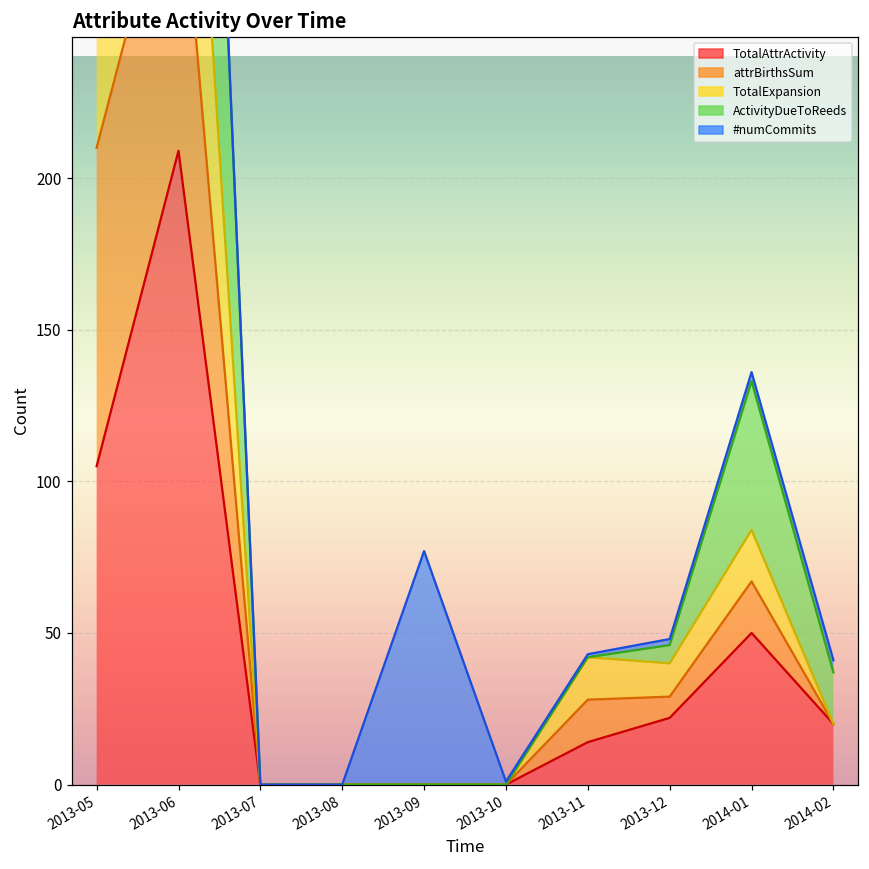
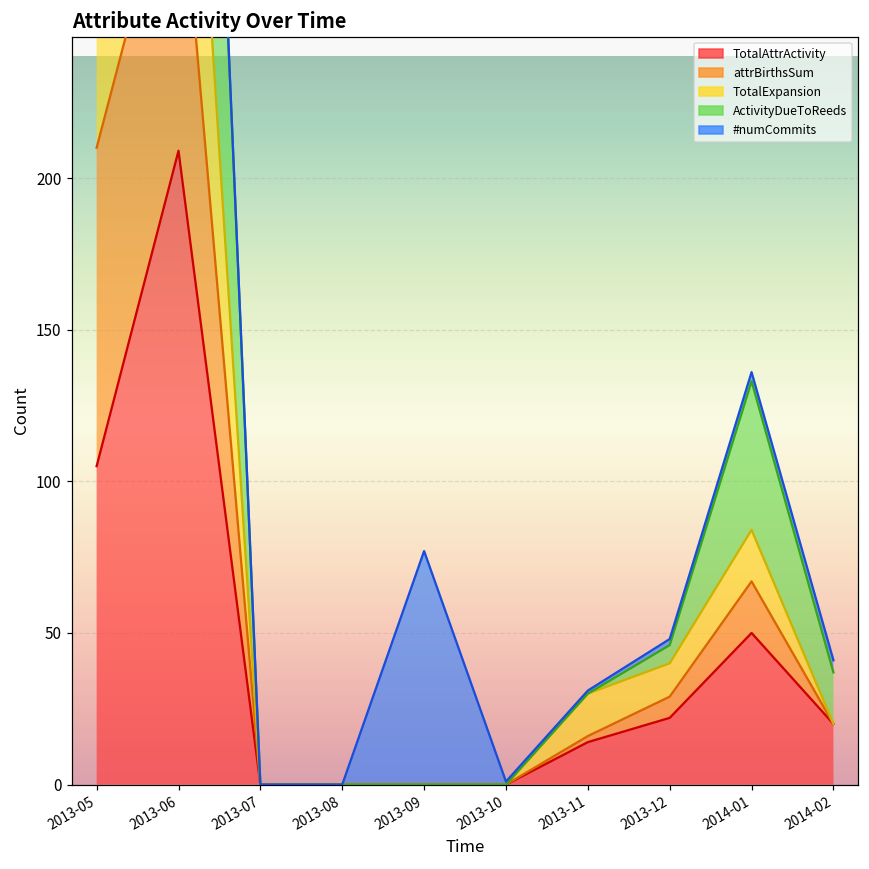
  {
    "TotalAttrActivity": {
      "2013-05": 105,
      "2013-06": 209,
      "2013-11": 14,
      "2013-12": 22,
      "2014-01": 50
    },
    "attrBirthsSum": {
      "2013-05": 105,
-     "2013-11": 14,
+     "2013-11": 2,
      "2013-12": 7,
      "2014-01": 17
    },
    "TotalExpansion": {
      "2013-12": 11,
      "2014-01": 17
    },
    "ActivityDueToReeds": {
      "2013-12": 6,
      "2014-01": 49,
      "2014-02": 17
    },
    "#numCommits": {
      "2013-09": 77,
      "2013-10": 1,
      "2013-11": 1,
      "2013-12": 2,
      "2014-01": 3,
      "2014-02": 4
    }
  }
